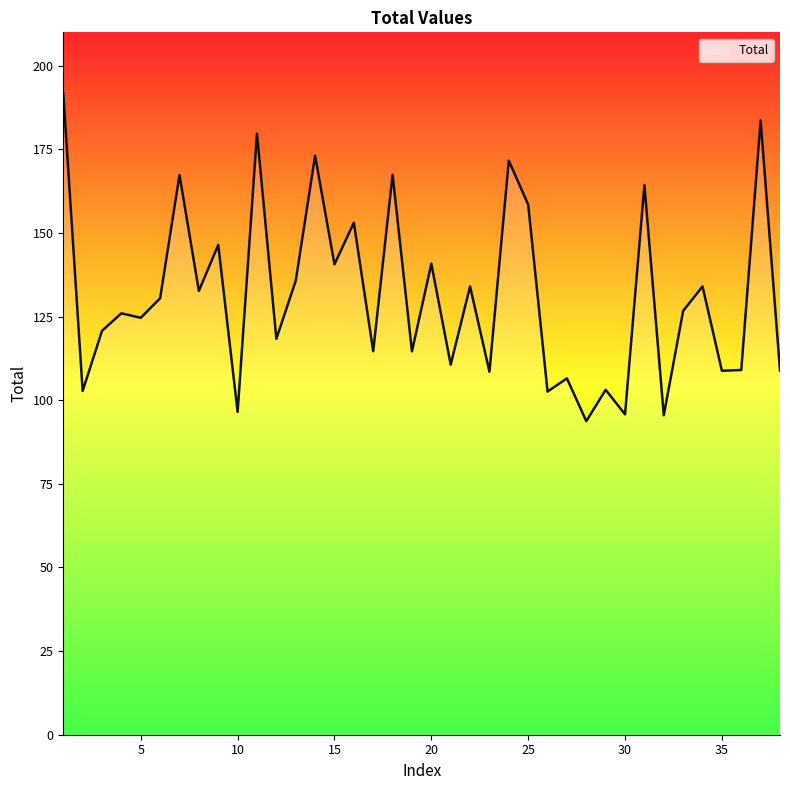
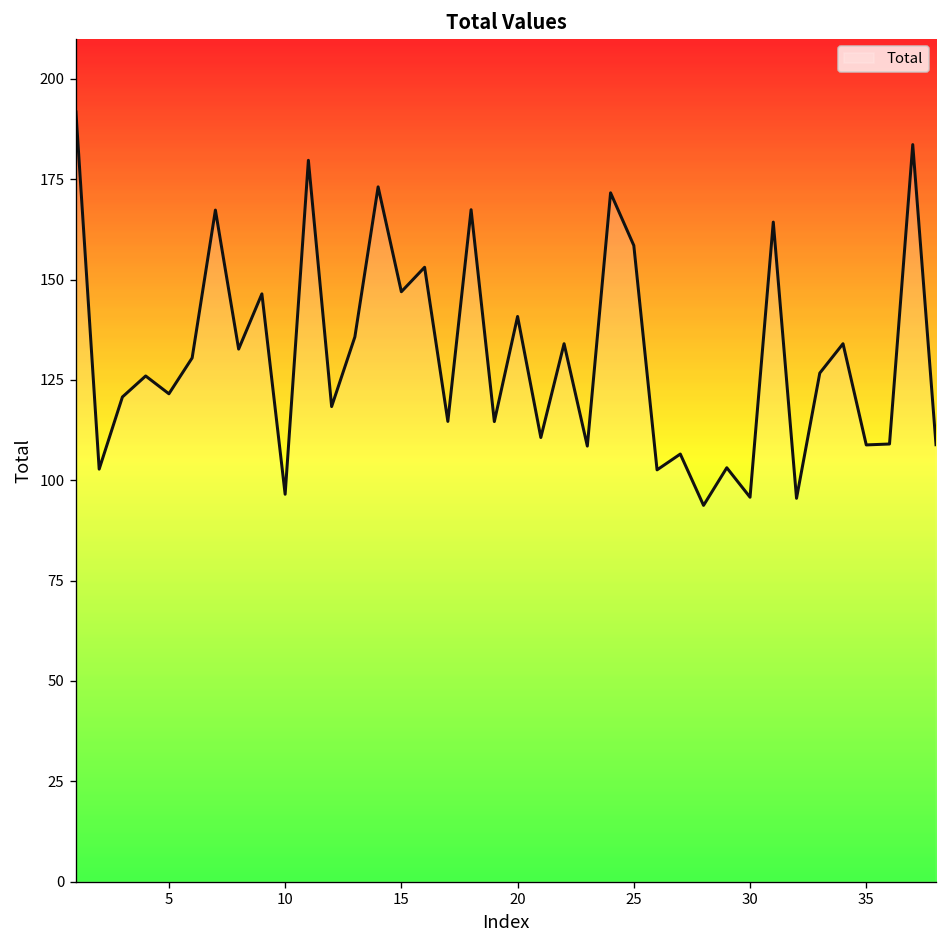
  {
-   "5": 125,
+   "5": 122,
    "10": 97,
-   "15": 141,
+   "15": 147,
    "20": 141,
    "25": 159,
    "30": 96,
    "35": 109
  }
